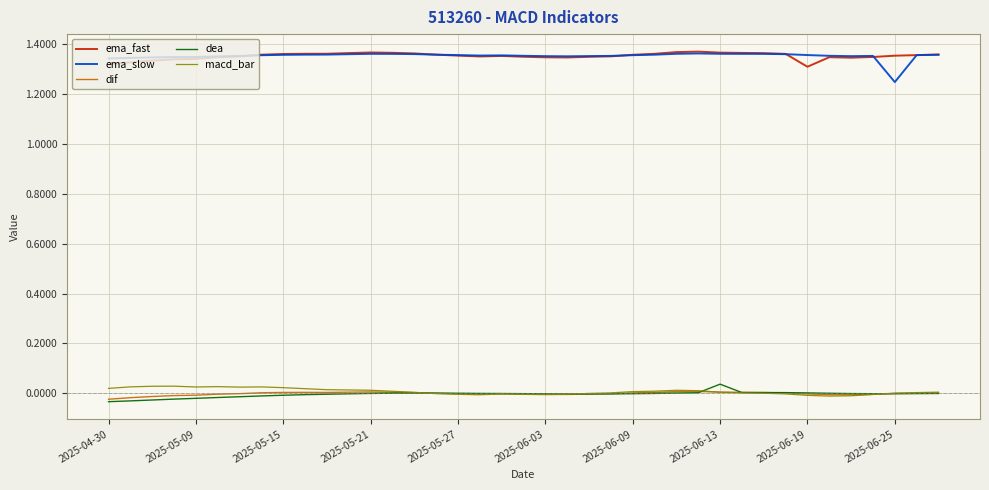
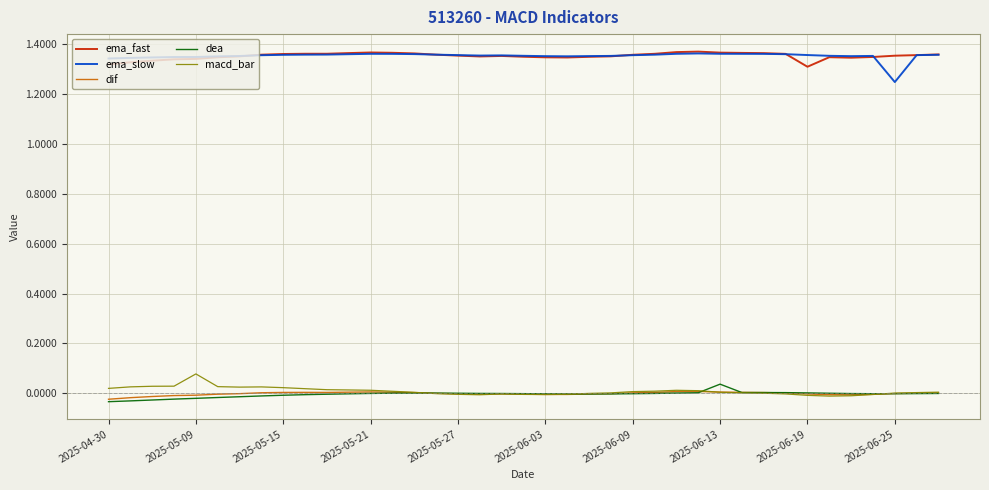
  {
    "ema_fast": {
      "2025-06-19": 1.31,
      "2025-06-25": 1.35
    },
    "ema_slow": {
      "2025-06-19": 1.36,
      "2025-06-25": 1.25
    },
    "dif": {
      "2025-05-09": -0.01,
      "2025-05-15": 0.00
    },
    "dea": {
      "2025-05-09": -0.02,
      "2025-05-15": -0.01,
      "2025-06-13": 0.04
    },
    "macd_bar": {
      "2025-04-30": 0.02,
-     "2025-05-09": 0.03,
+     "2025-05-09": 0.08,
      "2025-05-15": 0.02
    }
  }
